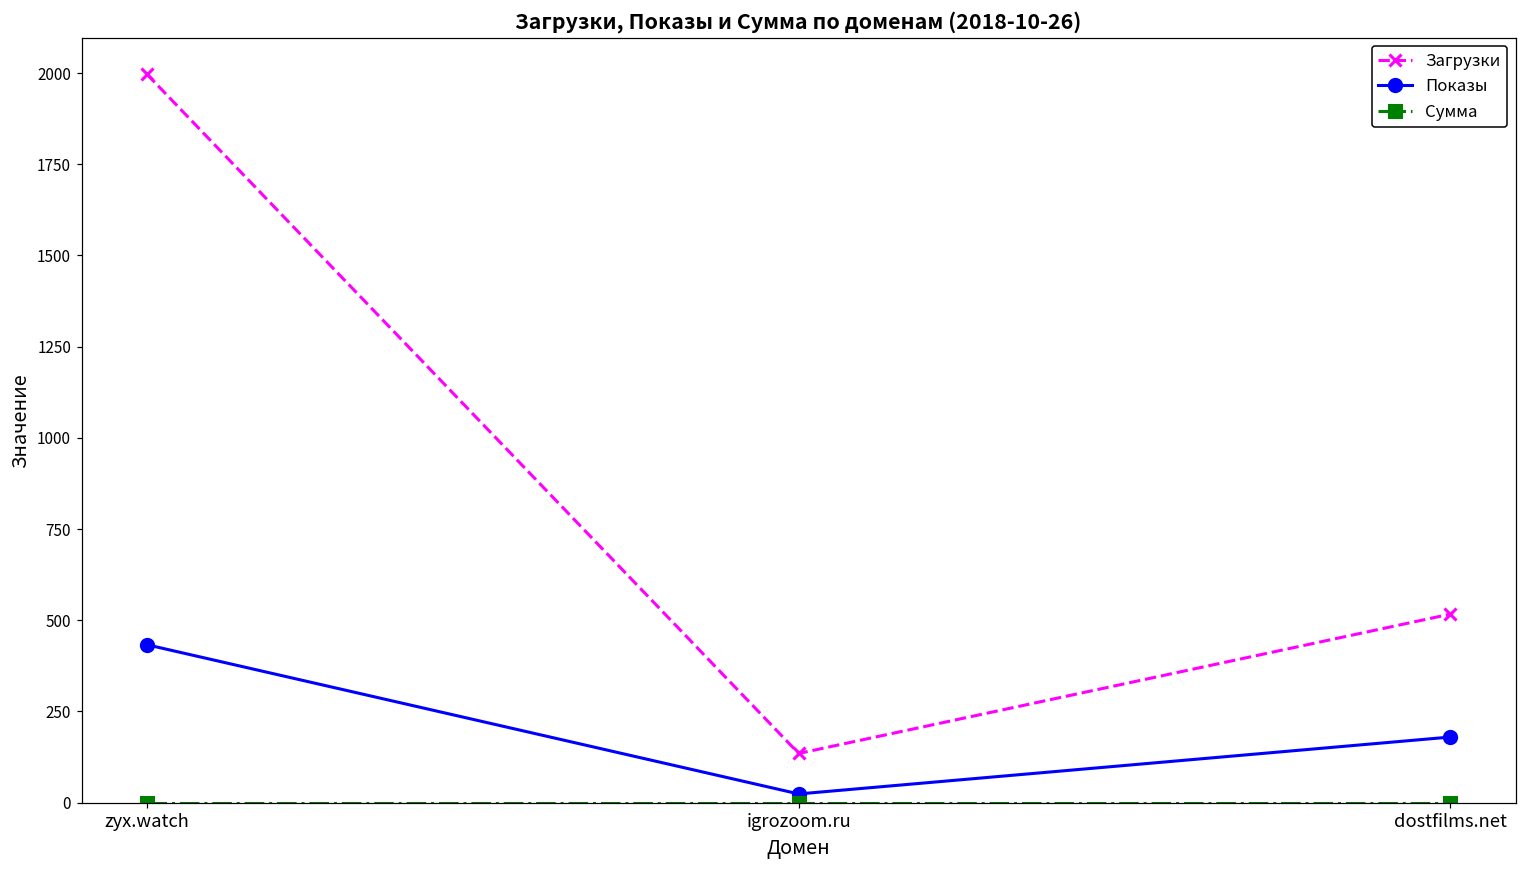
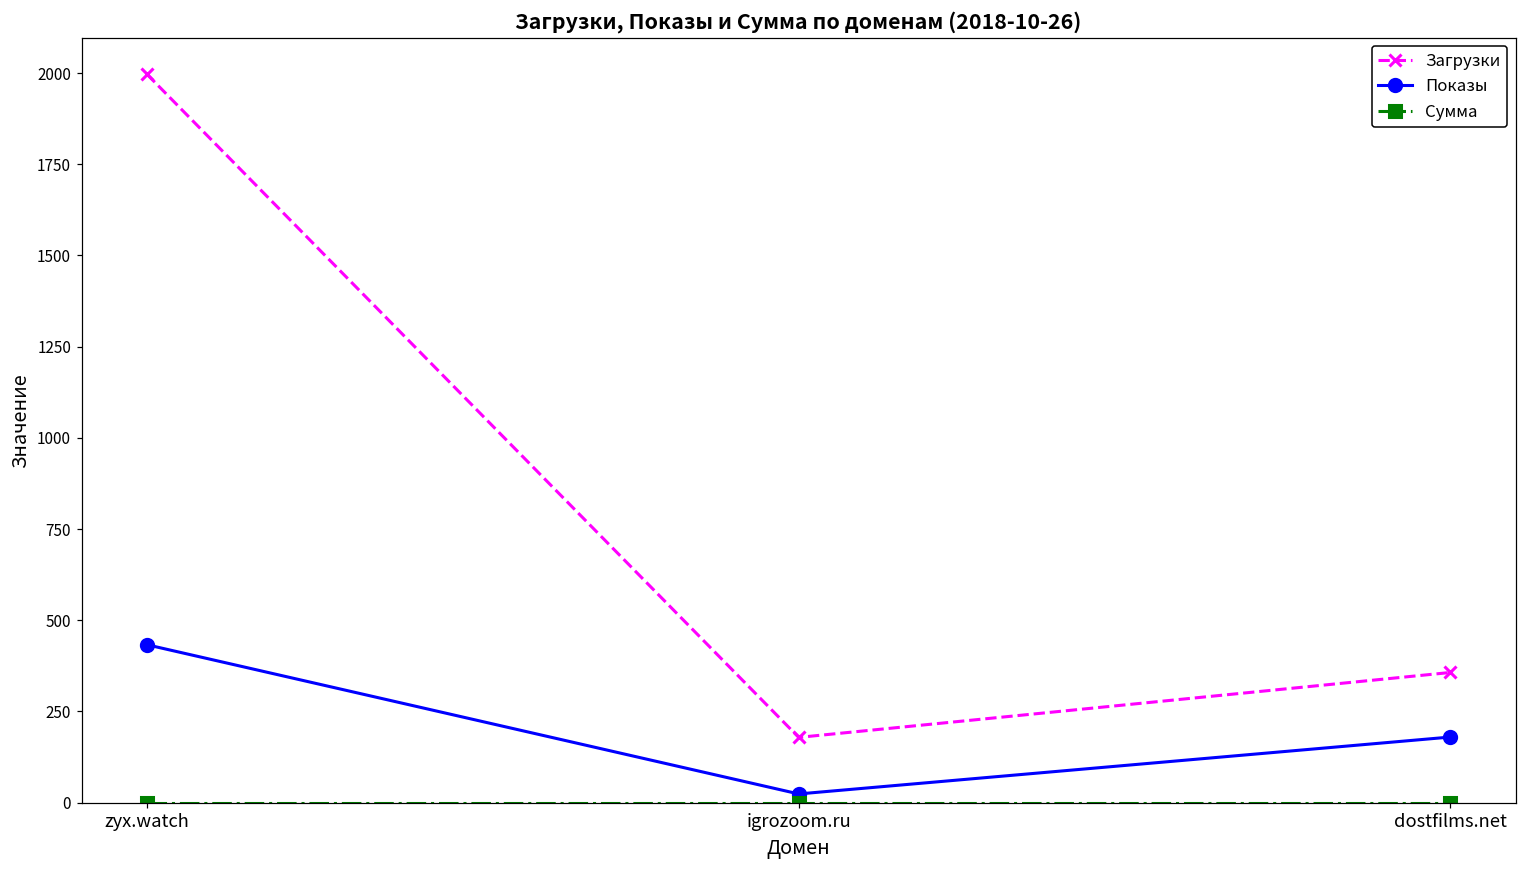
  {
    "Загрузки": {
      "zyx.watch": 2000,
-     "igrozoom.ru": 140,
-     "dostfilms.net": 520
+     "igrozoom.ru": 180,
+     "dostfilms.net": 360
    },
    "Показы": {
      "zyx.watch": 430,
      "igrozoom.ru": 20,
      "dostfilms.net": 180
    },
    "Сумма": {
      "zyx.watch": 0,
      "igrozoom.ru": 0,
      "dostfilms.net": 0
    }
  }
